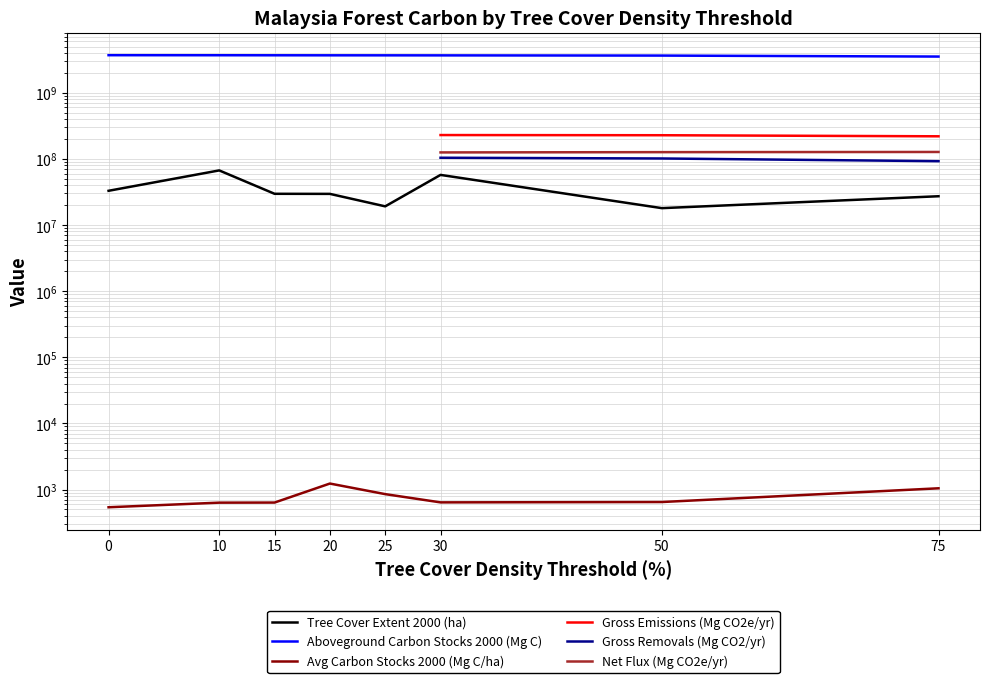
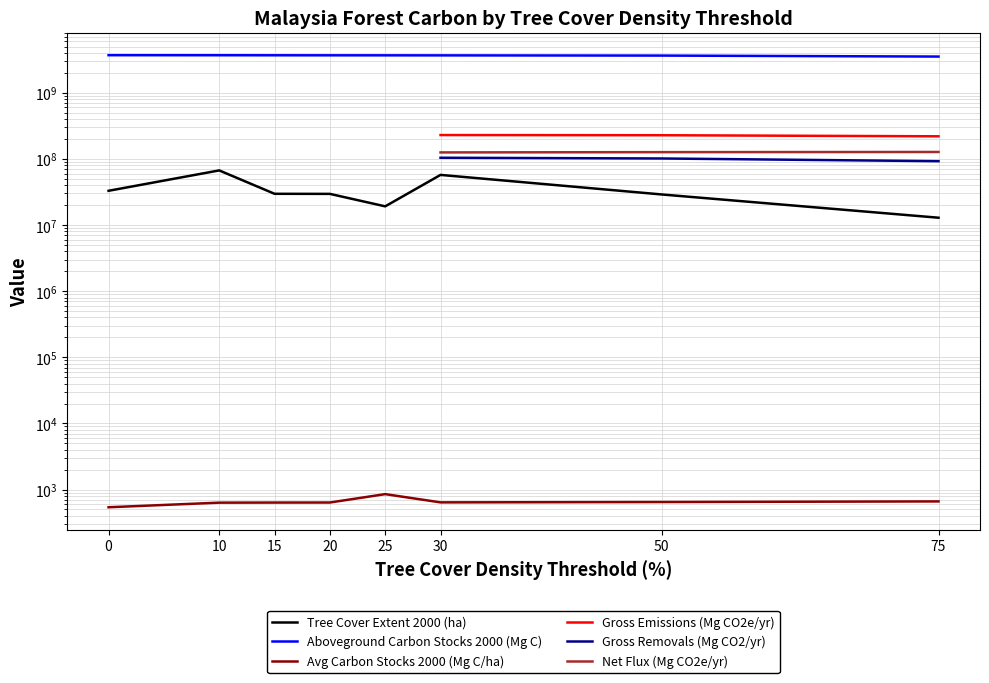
  {
    "Tree Cover Extent 2000 (ha)": {
      "0": 30000000,
      "10": 70000000,
      "15": 30000000,
      "20": 30000000,
      "25": 19000000,
      "30": 60000000,
-     "50": 18000000,
-     "75": 27000000
+     "50": 30000000,
+     "75": 13000000
    },
    "Aboveground Carbon Stocks 2000 (Mg C)": {
      "0": 4000000000,
      "10": 4000000000,
      "15": 4000000000,
      "20": 4000000000,
      "25": 4000000000,
      "30": 4000000000,
      "50": 4000000000,
      "75": 4000000000
    },
    "Avg Carbon Stocks 2000 (Mg C/ha)": {
      "0": 500,
      "10": 600,
      "15": 600,
-     "20": 1200,
+     "20": 600,
      "25": 900,
      "30": 600,
      "50": 600,
-     "75": 1000
+     "75": 700
    },
    "Gross Emissions (Mg CO2e/yr)": {
      "30": 230000000,
      "50": 230000000,
      "75": 220000000
    },
    "Gross Removals (Mg CO2/yr)": {
      "30": 100000000,
      "50": 100000000,
      "75": 90000000
    },
    "Net Flux (Mg CO2e/yr)": {
      "30": 130000000,
      "50": 130000000,
      "75": 130000000
    }
  }
